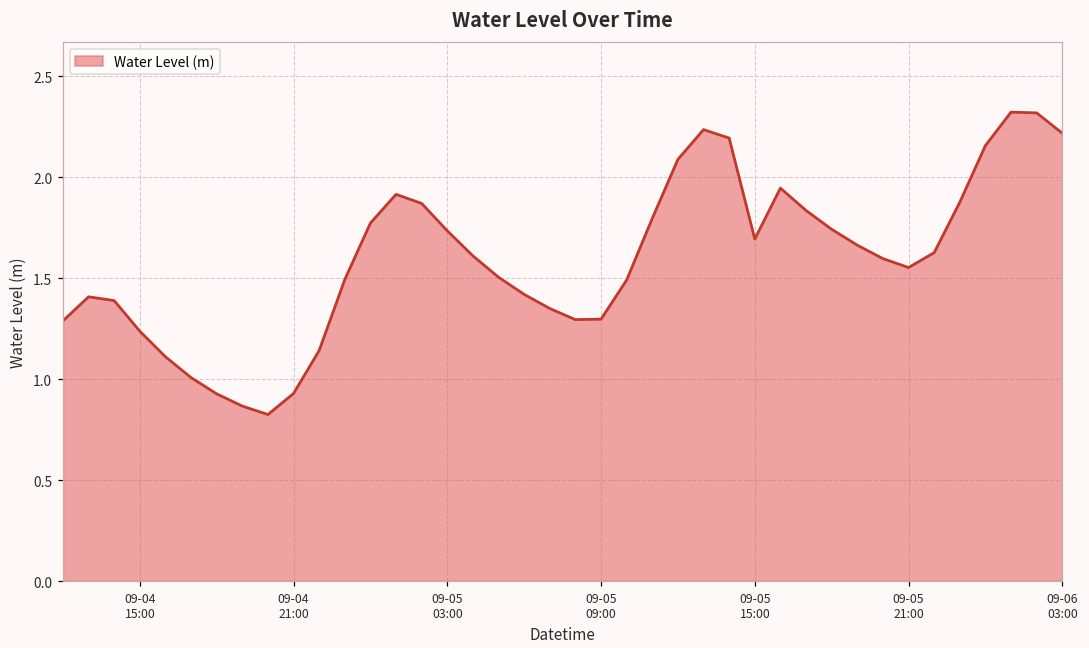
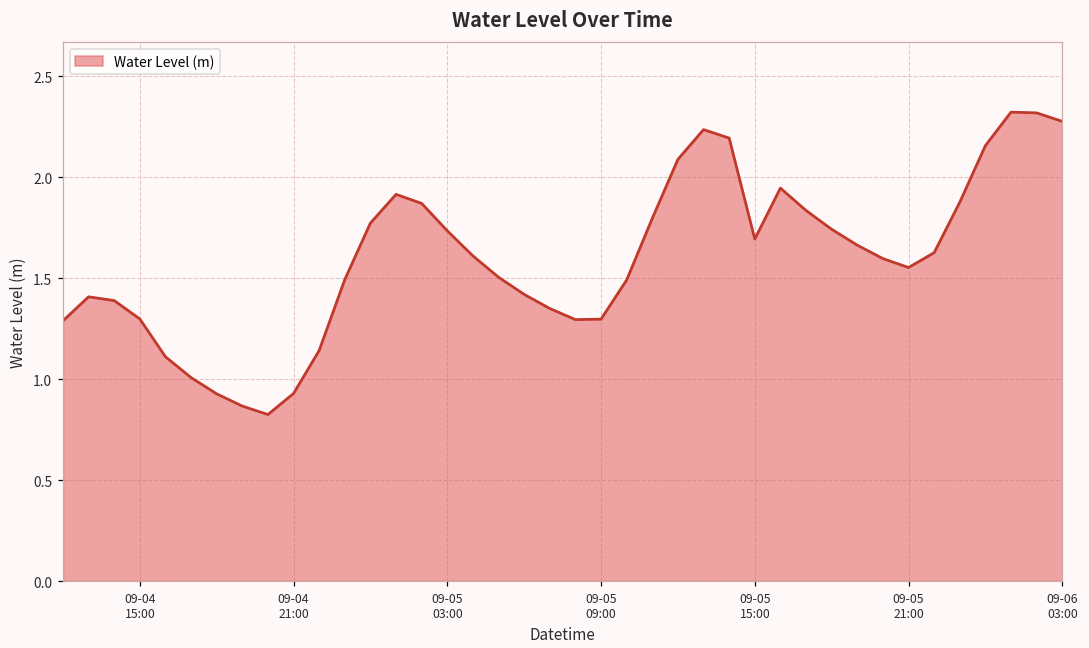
  {
-   "09-04 15:00": 1.24,
+   "09-04 15:00": 1.30,
    "09-04 21:00": 0.93,
    "09-05 03:00": 1.74,
    "09-05 09:00": 1.30,
    "09-05 15:00": 1.69,
    "09-05 21:00": 1.55,
-   "09-06 03:00": 2.22
+   "09-06 03:00": 2.28
  }
